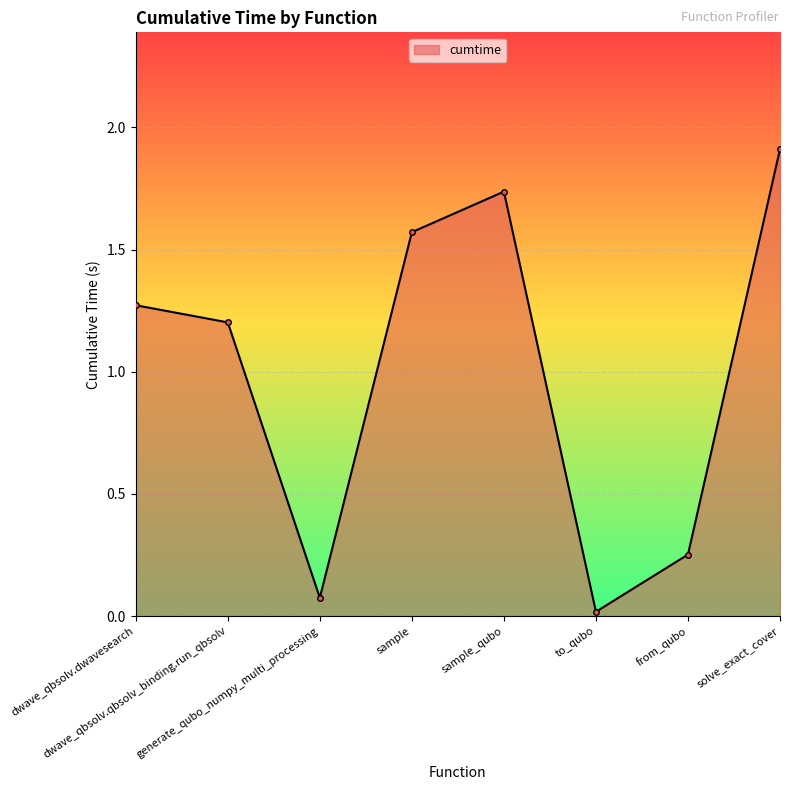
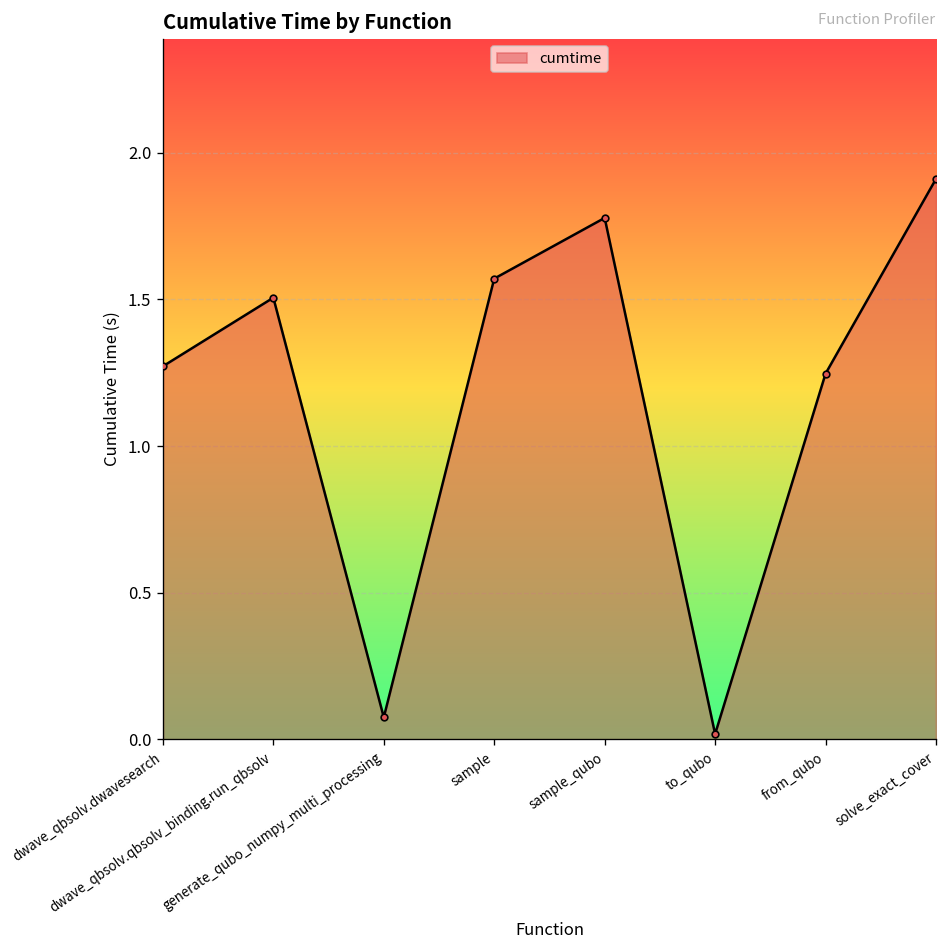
  {
    "dwave_qbsolv.dwavesearch": 1.27,
-   "dwave_qbsolv.qbsolv_binding.run_qbsolv": 1.20,
+   "dwave_qbsolv.qbsolv_binding.run_qbsolv": 1.51,
    "generate_qubo_numpy_multi_processing": 0.08,
    "sample": 1.57,
-   "sample_qubo": 1.74,
+   "sample_qubo": 1.78,
    "to_qubo": 0.02,
-   "from_qubo": 0.25,
+   "from_qubo": 1.25,
    "solve_exact_cover": 1.91
  }
